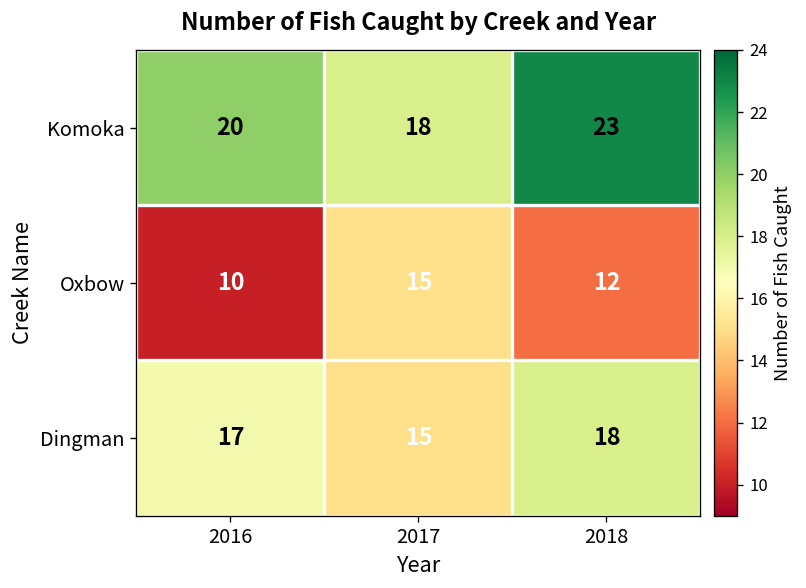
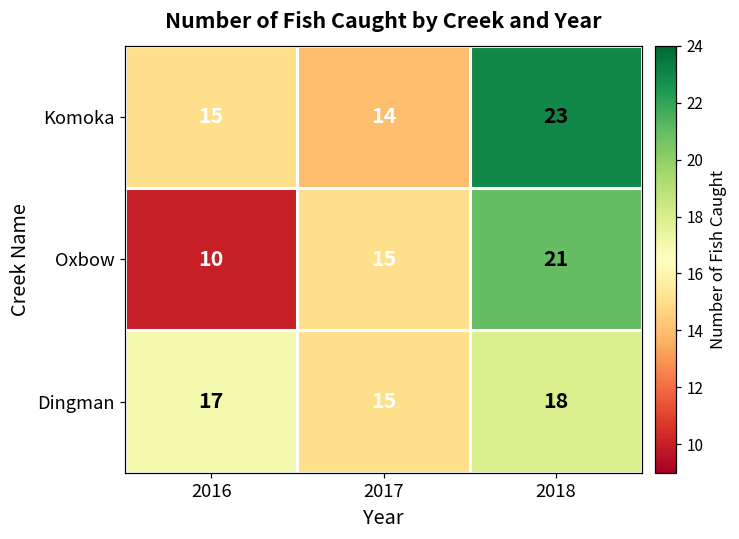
  {
    "Komoka": {
-     "2016": 20,
-     "2017": 18,
+     "2016": 15,
+     "2017": 14,
      "2018": 23
    },
    "Oxbow": {
      "2016": 10,
      "2017": 15,
-     "2018": 12
+     "2018": 21
    },
    "Dingman": {
      "2016": 17,
      "2017": 15,
      "2018": 18
    }
  }
